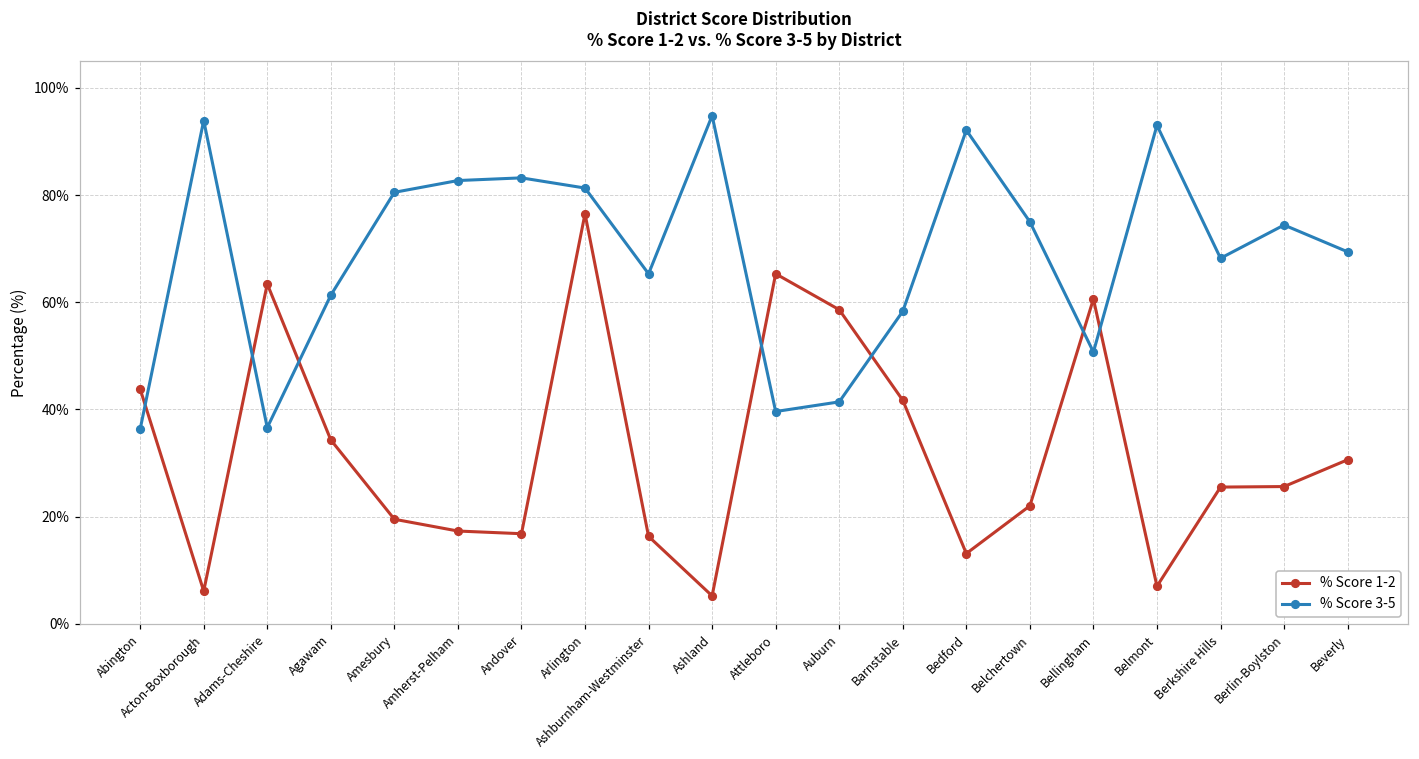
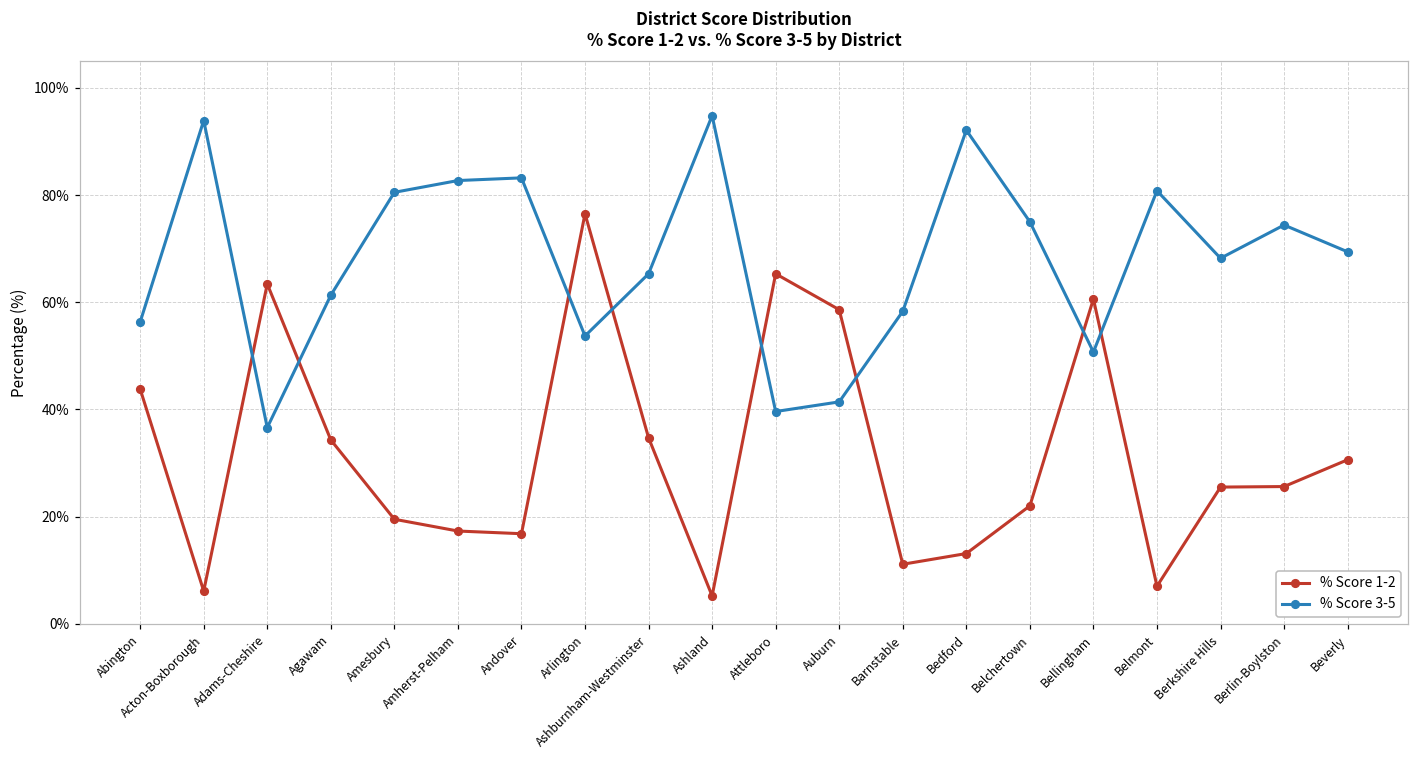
  {
    "% Score 1-2": {
      "Abington": "44%",
      "Acton-Boxborough": "6%",
      "Adams-Cheshire": "63%",
      "Agawam": "34%",
      "Amesbury": "20%",
      "Amherst-Pelham": "17%",
      "Andover": "17%",
      "Arlington": "77%",
-     "Ashburnham-Westminster": "16%",
+     "Ashburnham-Westminster": "35%",
      "Ashland": "5%",
      "Attleboro": "65%",
      "Auburn": "59%",
-     "Barnstable": "42%",
+     "Barnstable": "11%",
      "Bedford": "13%",
      "Belchertown": "22%",
      "Bellingham": "61%",
      "Belmont": "7%",
      "Berkshire Hills": "26%",
      "Berlin-Boylston": "26%",
      "Beverly": "31%"
    },
    "% Score 3-5": {
-     "Abington": "36%",
+     "Abington": "56%",
      "Acton-Boxborough": "94%",
      "Adams-Cheshire": "37%",
      "Agawam": "61%",
      "Amesbury": "81%",
      "Amherst-Pelham": "83%",
      "Andover": "83%",
-     "Arlington": "81%",
+     "Arlington": "54%",
      "Ashburnham-Westminster": "65%",
      "Ashland": "95%",
      "Attleboro": "40%",
      "Auburn": "41%",
      "Barnstable": "58%",
      "Bedford": "92%",
      "Belchertown": "75%",
      "Bellingham": "51%",
-     "Belmont": "93%",
+     "Belmont": "81%",
      "Berkshire Hills": "68%",
      "Berlin-Boylston": "74%",
      "Beverly": "69%"
    }
  }
